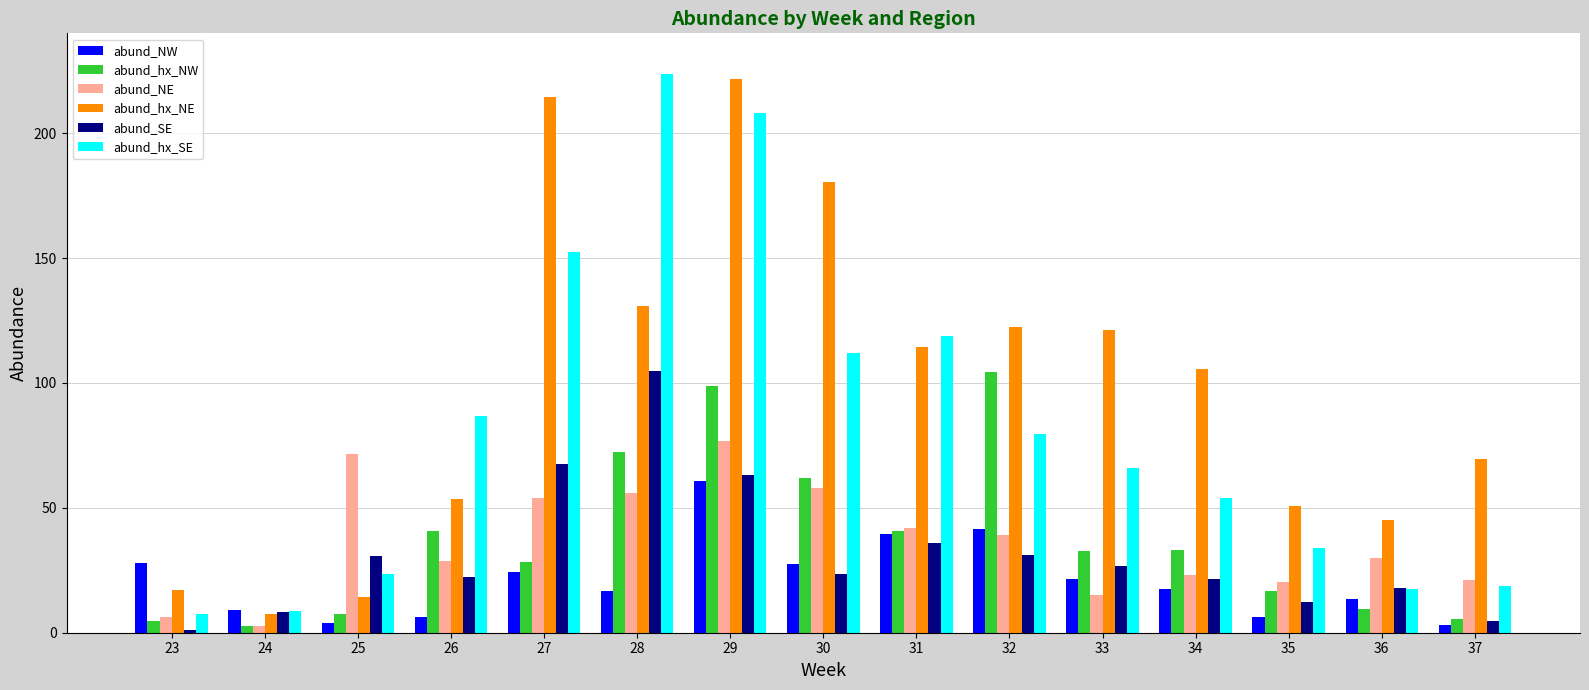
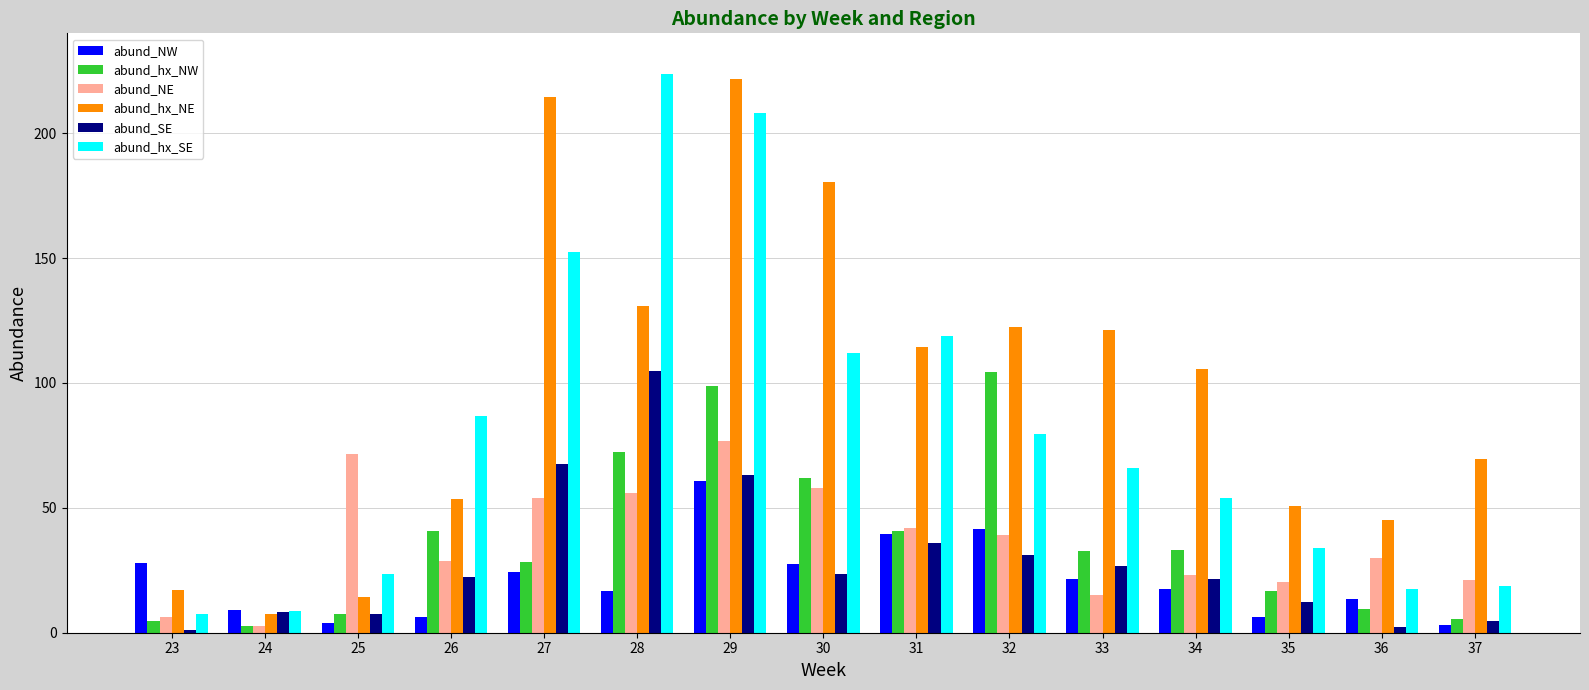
  {
    "abund_NW": {
      "23": 28,
      "24": 9,
      "25": 4,
      "26": 6,
      "27": 24,
      "28": 17,
      "29": 61,
      "30": 28,
      "31": 39,
      "32": 41,
      "33": 21,
      "34": 17,
      "35": 6,
      "36": 14,
      "37": 3
    },
    "abund_hx_NW": {
      "23": 5,
      "24": 3,
      "25": 7,
      "26": 41,
      "27": 28,
      "28": 72,
      "29": 99,
      "30": 62,
      "31": 41,
      "32": 105,
      "33": 33,
      "34": 33,
      "35": 17,
      "36": 9,
      "37": 6
    },
    "abund_NE": {
      "23": 6,
      "24": 3,
      "25": 72,
      "26": 29,
      "27": 54,
      "28": 56,
      "29": 77,
      "30": 58,
      "31": 42,
      "32": 39,
      "33": 15,
      "34": 23,
      "35": 21,
      "36": 30,
      "37": 21
    },
    "abund_hx_NE": {
      "23": 17,
      "24": 7,
      "25": 14,
      "26": 53,
      "27": 215,
      "28": 131,
      "29": 222,
      "30": 181,
      "31": 114,
      "32": 122,
      "33": 121,
      "34": 105,
      "35": 51,
      "36": 45,
      "37": 70
    },
    "abund_SE": {
      "24": 8,
-     "25": 31,
+     "25": 7,
      "26": 22,
      "27": 67,
      "28": 105,
      "29": 63,
      "30": 24,
      "31": 36,
      "32": 31,
      "33": 27,
      "34": 21,
      "35": 12,
-     "36": 18,
+     "36": 2,
      "37": 5
    },
    "abund_hx_SE": {
      "23": 8,
      "24": 9,
      "25": 23,
      "26": 87,
      "27": 153,
      "28": 224,
      "29": 208,
      "30": 112,
      "31": 119,
      "32": 79,
      "33": 66,
      "34": 54,
      "35": 34,
      "36": 18,
      "37": 19
    }
  }
